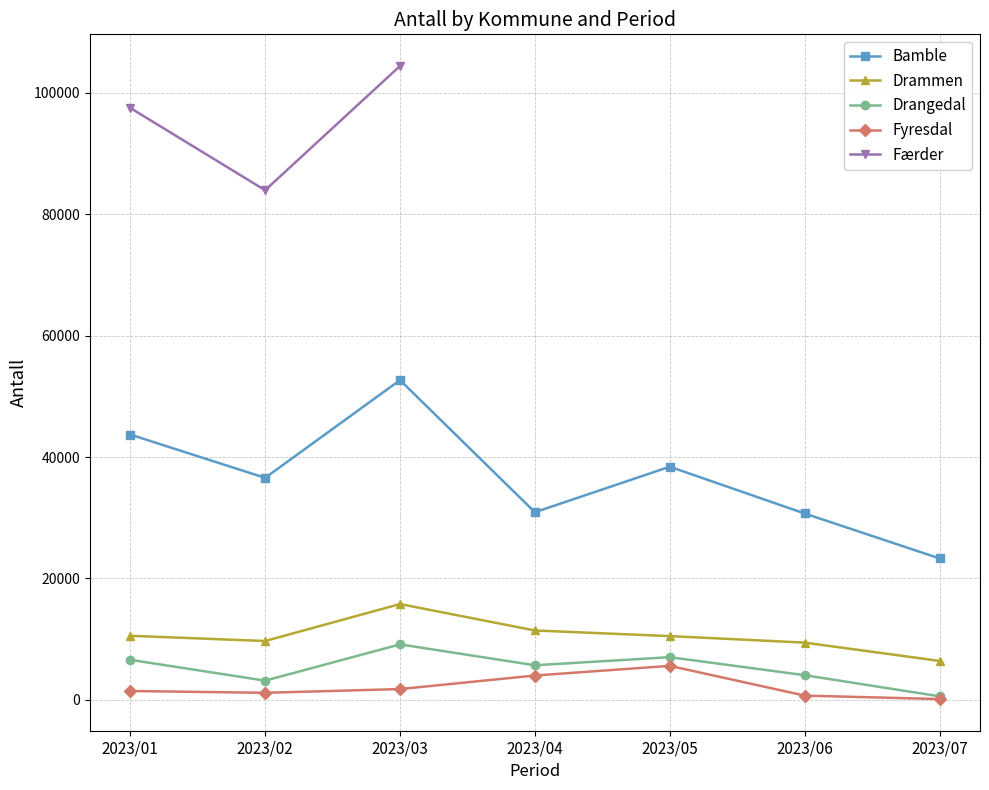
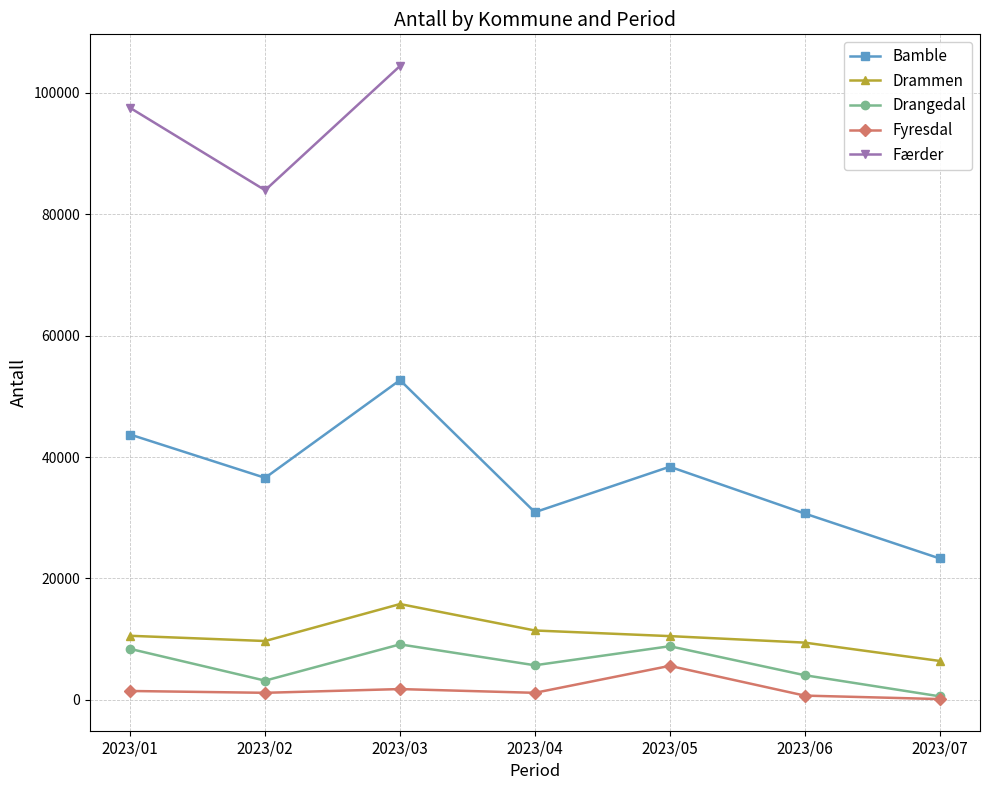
  {
    "Bamble": {
      "2023/01": 44000,
      "2023/02": 37000,
      "2023/03": 53000,
      "2023/04": 31000,
      "2023/05": 38000,
      "2023/06": 31000,
      "2023/07": 23000
    },
    "Drammen": {
      "2023/01": 11000,
      "2023/02": 10000,
      "2023/03": 16000,
      "2023/04": 11000,
      "2023/05": 10000,
      "2023/06": 9000,
      "2023/07": 6000
    },
    "Drangedal": {
-     "2023/01": 7000,
+     "2023/01": 8000,
      "2023/02": 3000,
      "2023/03": 9000,
      "2023/04": 6000,
-     "2023/05": 7000,
+     "2023/05": 9000,
      "2023/06": 4000,
      "2023/07": 1000
    },
    "Fyresdal": {
      "2023/01": 1000,
      "2023/02": 1000,
      "2023/03": 2000,
-     "2023/04": 4000,
+     "2023/04": 1000,
      "2023/05": 6000,
      "2023/06": 1000,
      "2023/07": 0
    },
    "Færder": {
      "2023/01": 98000,
      "2023/02": 84000,
      "2023/03": 104000
    }
  }
